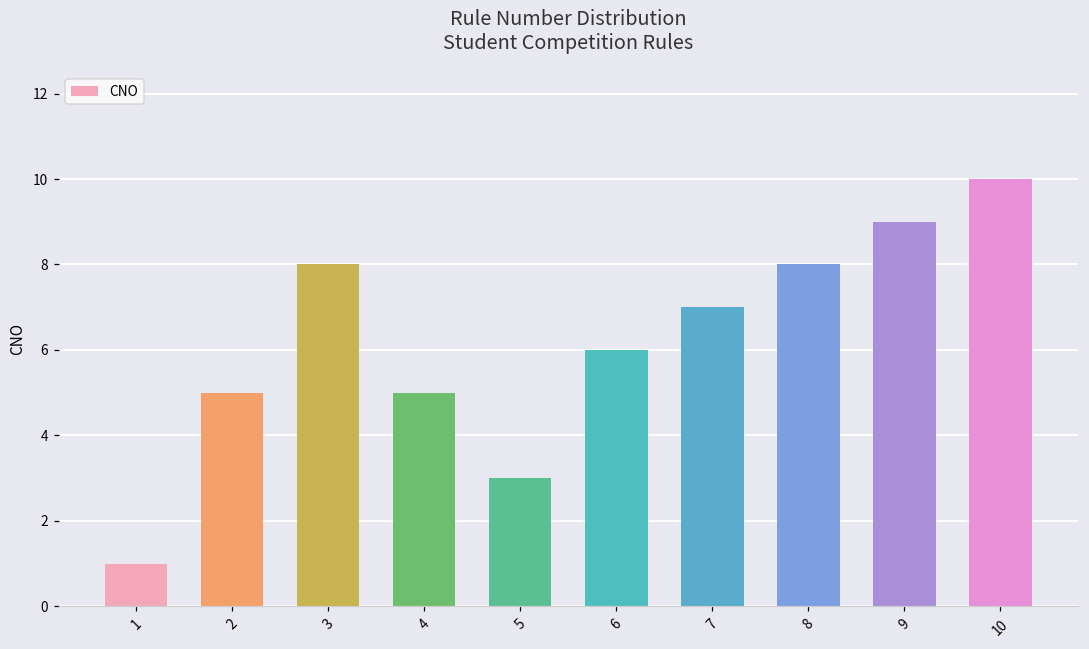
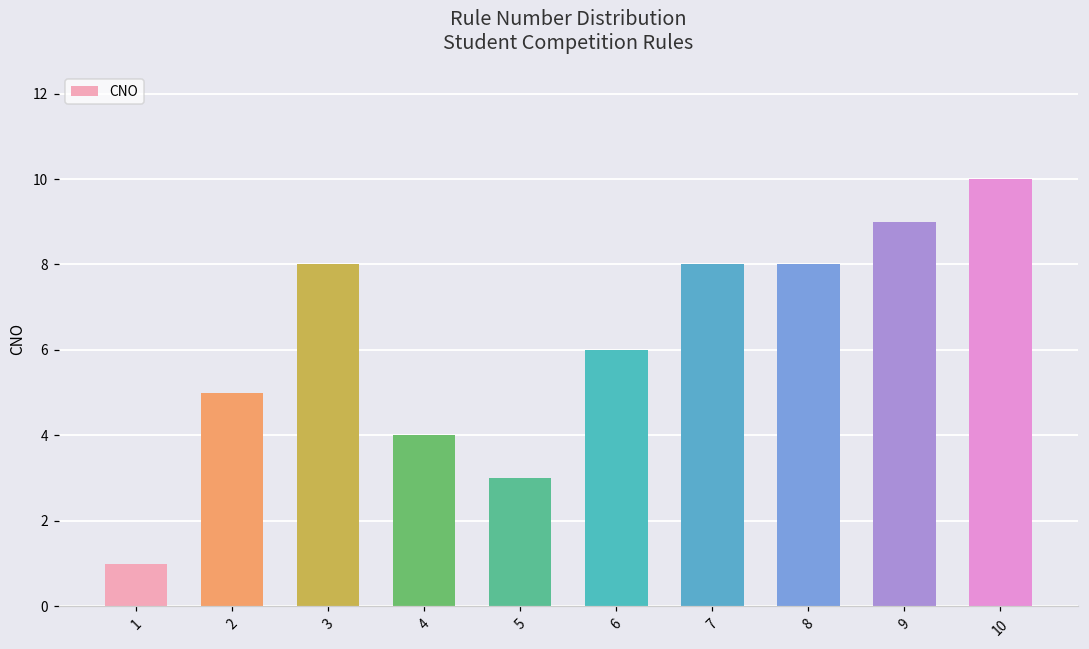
  {
    "1": 1,
    "2": 5,
    "3": 8,
-   "4": 5,
+   "4": 4,
    "5": 3,
    "6": 6,
-   "7": 7,
+   "7": 8,
    "8": 8,
    "9": 9,
    "10": 10
  }
